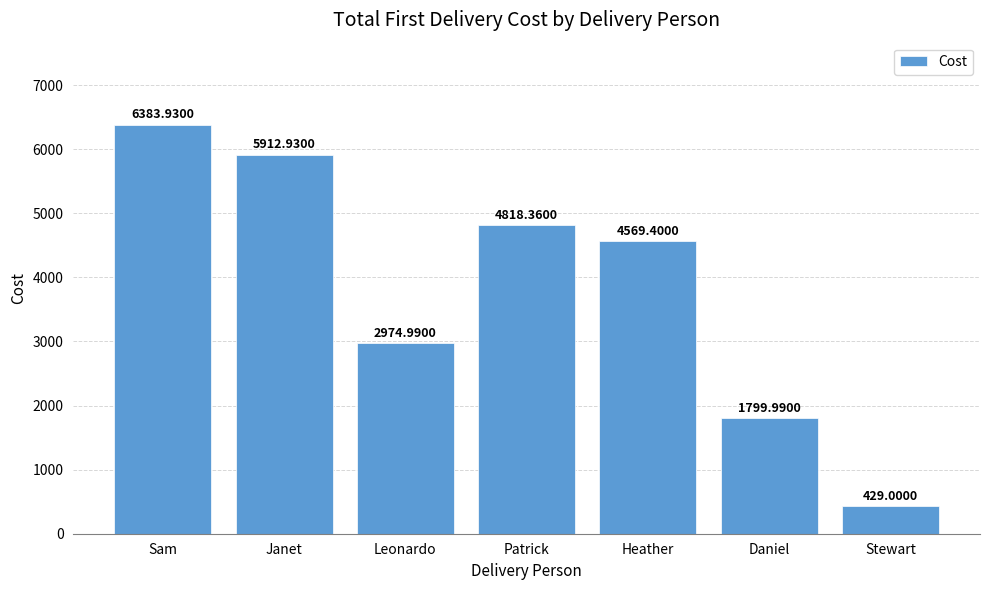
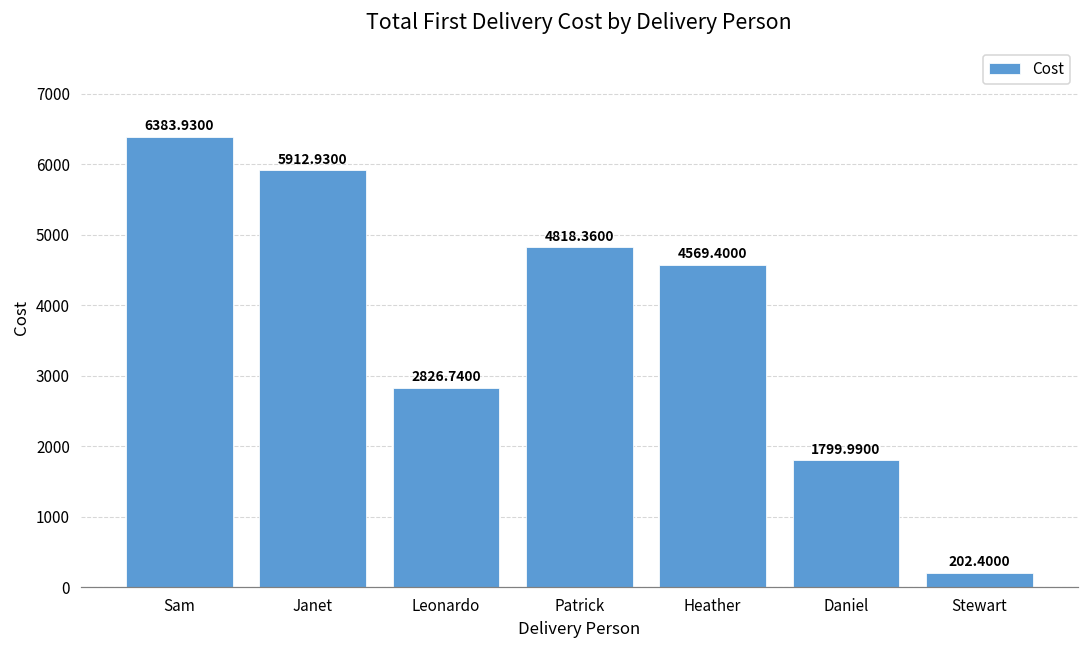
  {
    "Sam": 6383.9300,
    "Janet": 5912.9300,
-   "Leonardo": 2974.9900,
+   "Leonardo": 2826.7400,
    "Patrick": 4818.3600,
    "Heather": 4569.4000,
    "Daniel": 1799.9900,
-   "Stewart": 429.0000
+   "Stewart": 202.4000
  }
